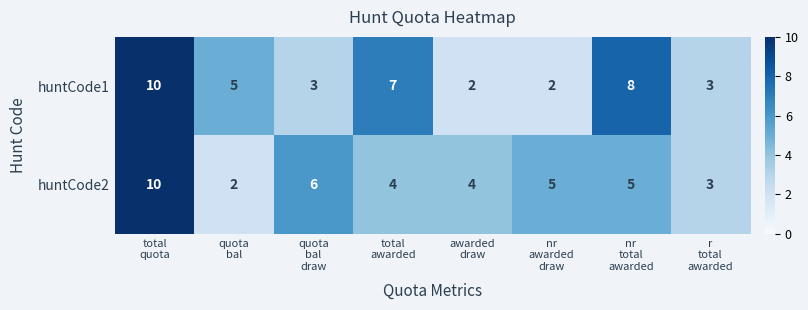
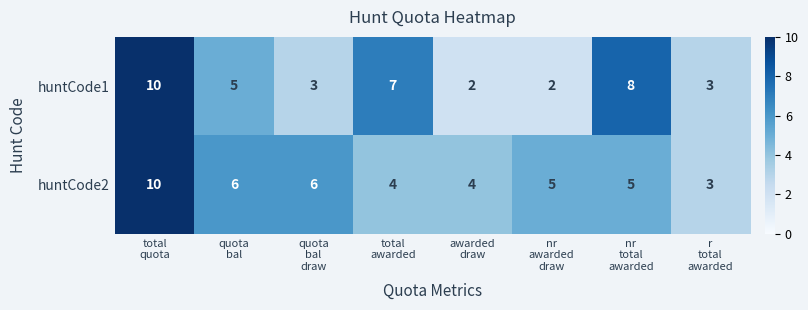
  {
    "huntCode1": {
      "total quota": 10,
      "quota bal": 5,
      "quota bal draw": 3,
      "total awarded": 7,
      "awarded draw": 2,
      "nr awarded draw": 2,
      "nr total awarded": 8,
      "r total awarded": 3
    },
    "huntCode2": {
      "total quota": 10,
-     "quota bal": 2,
+     "quota bal": 6,
      "quota bal draw": 6,
      "total awarded": 4,
      "awarded draw": 4,
      "nr awarded draw": 5,
      "nr total awarded": 5,
      "r total awarded": 3
    }
  }
